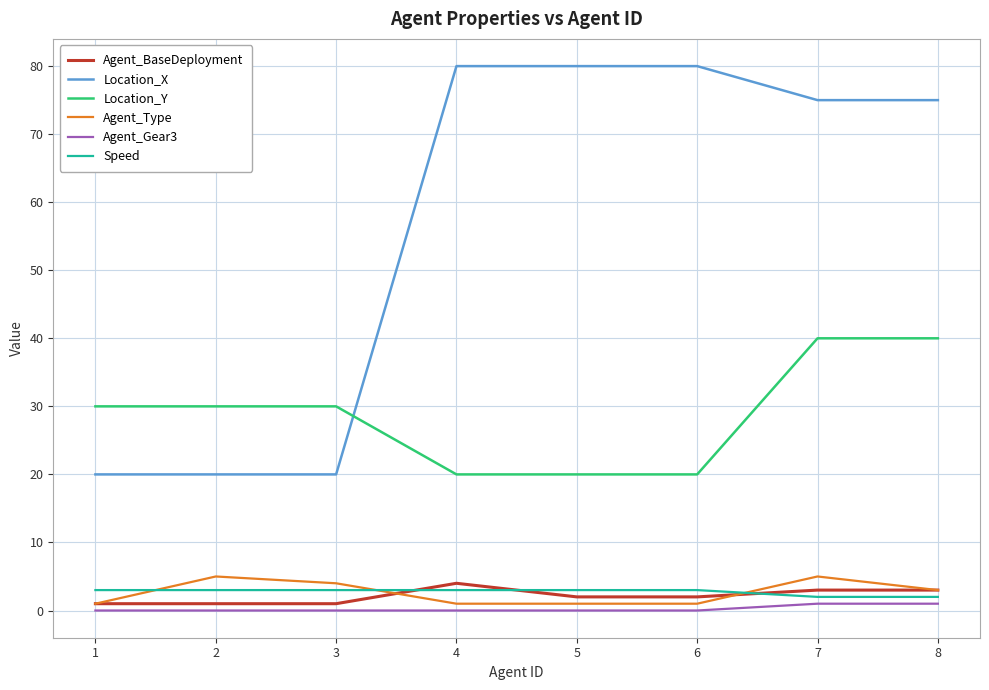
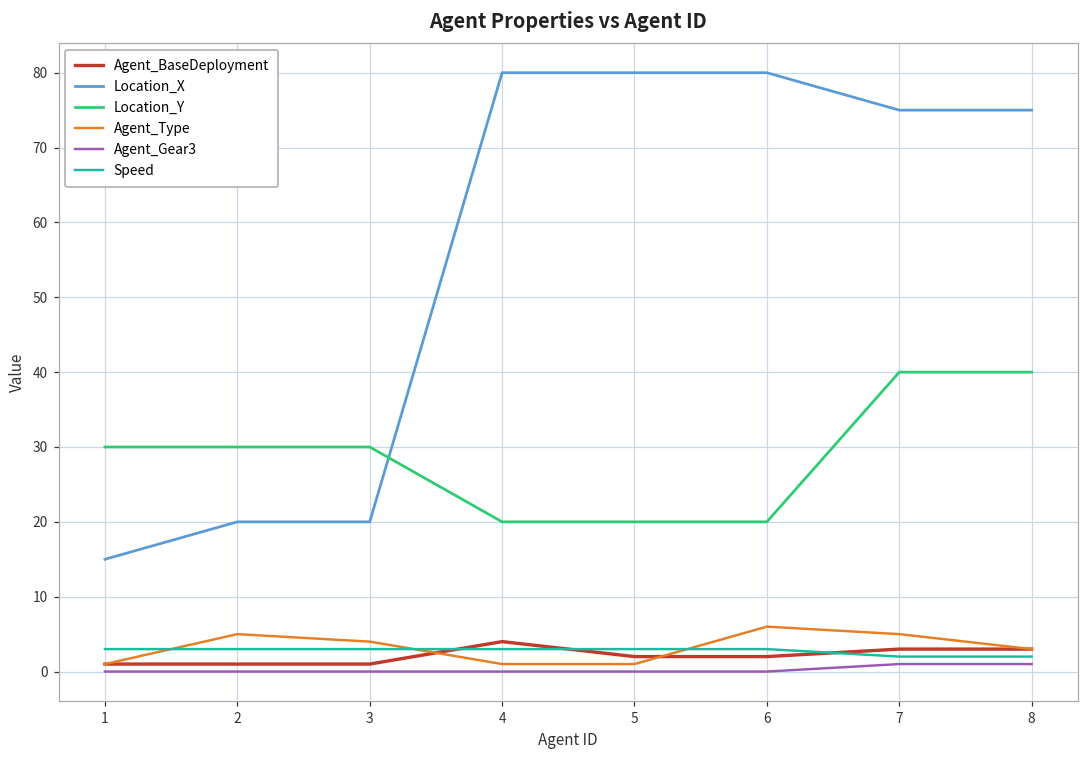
  {
    "Agent_BaseDeployment": {
      "2": 1,
      "3": 1,
      "4": 4,
      "5": 2,
      "6": 2,
      "7": 3
    },
    "Location_X": {
-     "1": 20,
+     "1": 15,
      "2": 20,
      "3": 20,
      "4": 80,
      "5": 80,
      "6": 80,
      "7": 75,
      "8": 75
    },
    "Agent_Type": {
      "2": 5,
      "3": 4,
      "4": 1,
      "5": 1,
-     "6": 1,
+     "6": 6,
      "7": 5
    },
    "Agent_Gear3": {
      "1": 0,
      "2": 0,
      "3": 0,
      "4": 0,
      "5": 0,
      "6": 0,
      "7": 1,
      "8": 1
    }
  }
